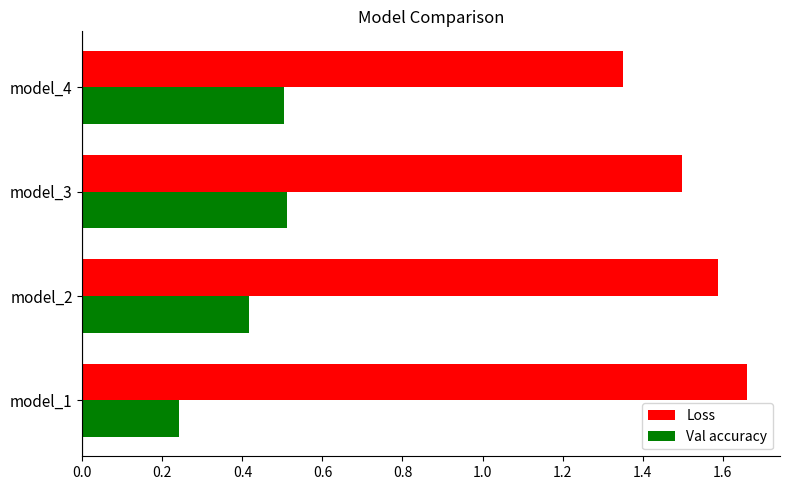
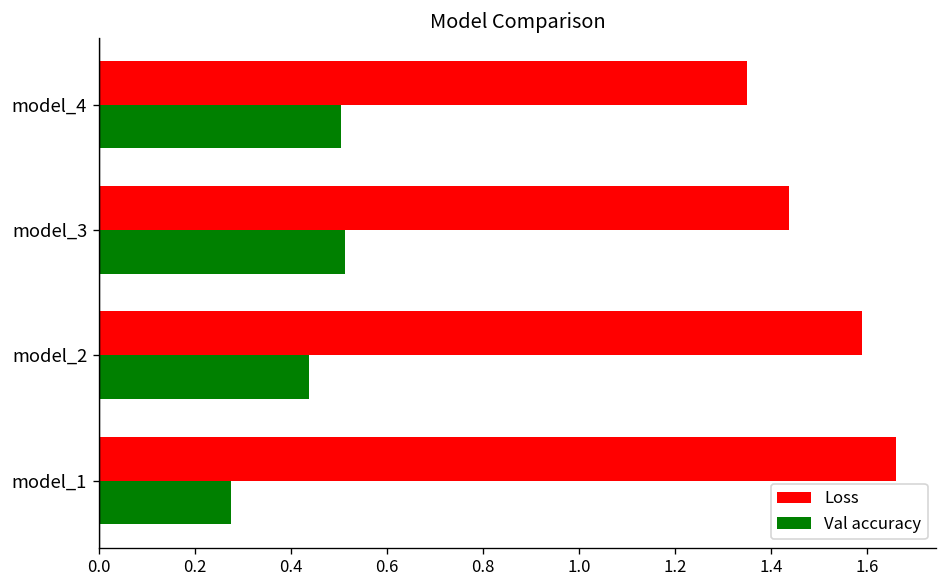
  {
    "Loss": {
      "model_4": 1.35,
-     "model_3": 1.50,
+     "model_3": 1.44,
      "model_2": 1.59,
      "model_1": 1.66
    },
    "Val accuracy": {
      "model_4": 0.50,
      "model_3": 0.51,
-     "model_2": 0.42,
-     "model_1": 0.24
+     "model_2": 0.44,
+     "model_1": 0.28
    }
  }
